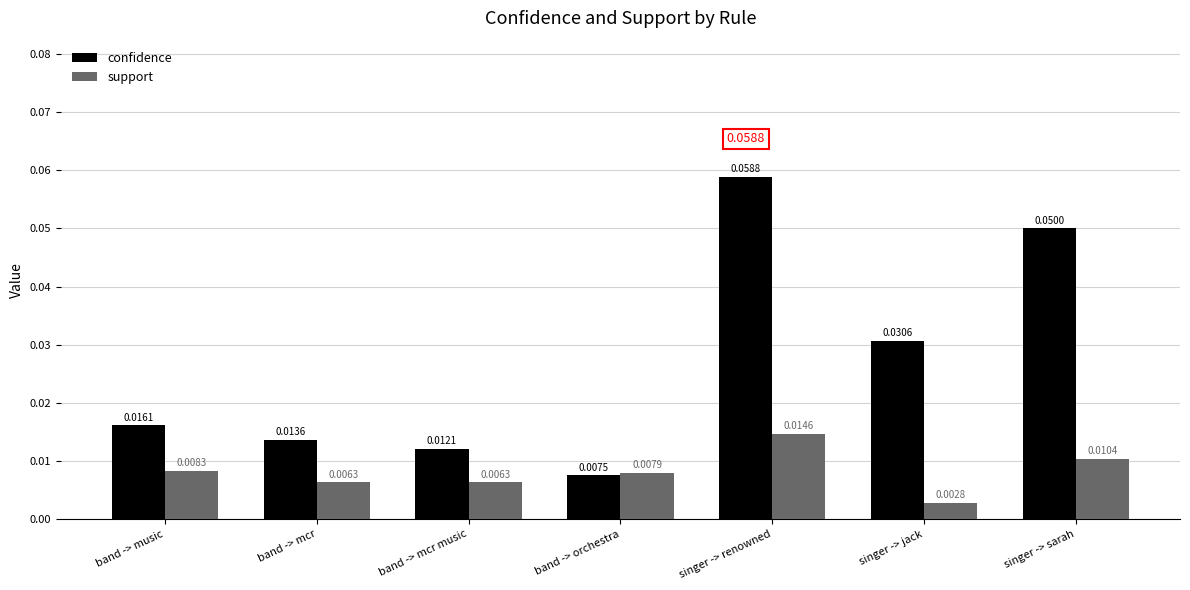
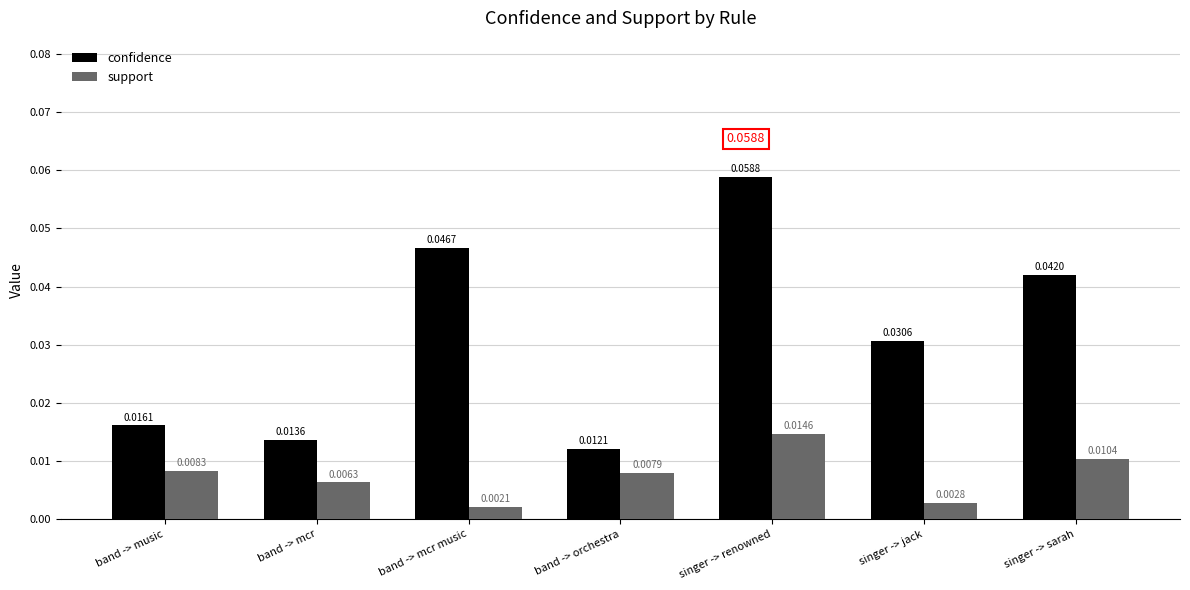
  {
    "confidence": {
      "band -> music": 0.0161,
      "band -> mcr": 0.0136,
-     "band -> mcr music": 0.0121,
-     "band -> orchestra": 0.0075,
+     "band -> mcr music": 0.0467,
+     "band -> orchestra": 0.0121,
      "singer -> renowned": 0.0588,
      "singer -> jack": 0.0306,
-     "singer -> sarah": 0.0500
+     "singer -> sarah": 0.0420
    },
    "support": {
      "band -> music": 0.0083,
      "band -> mcr": 0.0063,
-     "band -> mcr music": 0.0063,
+     "band -> mcr music": 0.0021,
      "band -> orchestra": 0.0079,
      "singer -> renowned": 0.0146,
      "singer -> jack": 0.0028,
      "singer -> sarah": 0.0104
    }
  }
